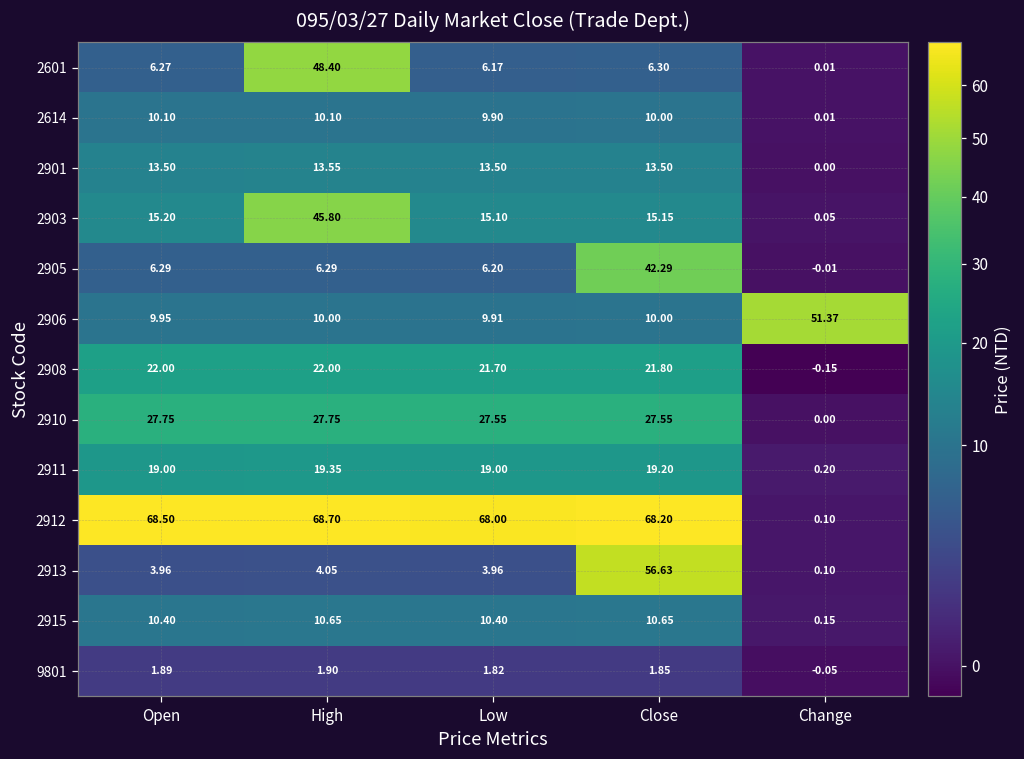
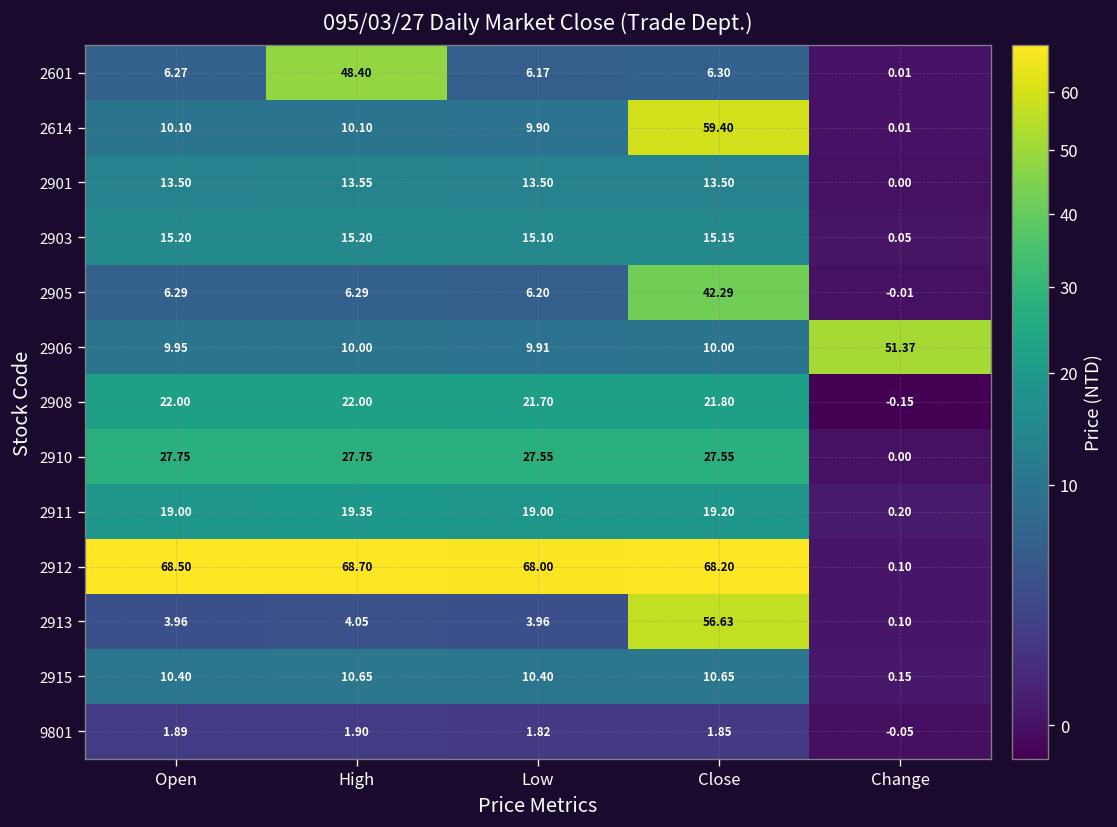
  {
    "2601": {
      "Open": 6.27,
      "High": 48.40,
      "Low": 6.17,
      "Close": 6.30,
      "Change": 0.01
    },
    "2614": {
      "Open": 10.10,
      "High": 10.10,
      "Low": 9.90,
-     "Close": 10.00,
+     "Close": 59.40,
      "Change": 0.01
    },
    "2901": {
      "Open": 13.50,
      "High": 13.55,
      "Low": 13.50,
      "Close": 13.50,
      "Change": 0.00
    },
    "2903": {
      "Open": 15.20,
-     "High": 45.80,
+     "High": 15.20,
      "Low": 15.10,
      "Close": 15.15,
      "Change": 0.05
    },
    "2905": {
      "Open": 6.29,
      "High": 6.29,
      "Low": 6.20,
      "Close": 42.29,
      "Change": -0.01
    },
    "2906": {
      "Open": 9.95,
      "High": 10.00,
      "Low": 9.91,
      "Close": 10.00,
      "Change": 51.37
    },
    "2908": {
      "Open": 22.00,
      "High": 22.00,
      "Low": 21.70,
      "Close": 21.80,
      "Change": -0.15
    },
    "2910": {
      "Open": 27.75,
      "High": 27.75,
      "Low": 27.55,
      "Close": 27.55,
      "Change": 0.00
    },
    "2911": {
      "Open": 19.00,
      "High": 19.35,
      "Low": 19.00,
      "Close": 19.20,
      "Change": 0.20
    },
    "2912": {
      "Open": 68.50,
      "High": 68.70,
      "Low": 68.00,
      "Close": 68.20,
      "Change": 0.10
    },
    "2913": {
      "Open": 3.96,
      "High": 4.05,
      "Low": 3.96,
      "Close": 56.63,
      "Change": 0.10
    },
    "2915": {
      "Open": 10.40,
      "High": 10.65,
      "Low": 10.40,
      "Close": 10.65,
      "Change": 0.15
    },
    "9801": {
      "Open": 1.89,
      "High": 1.90,
      "Low": 1.82,
      "Close": 1.85,
      "Change": -0.05
    }
  }
